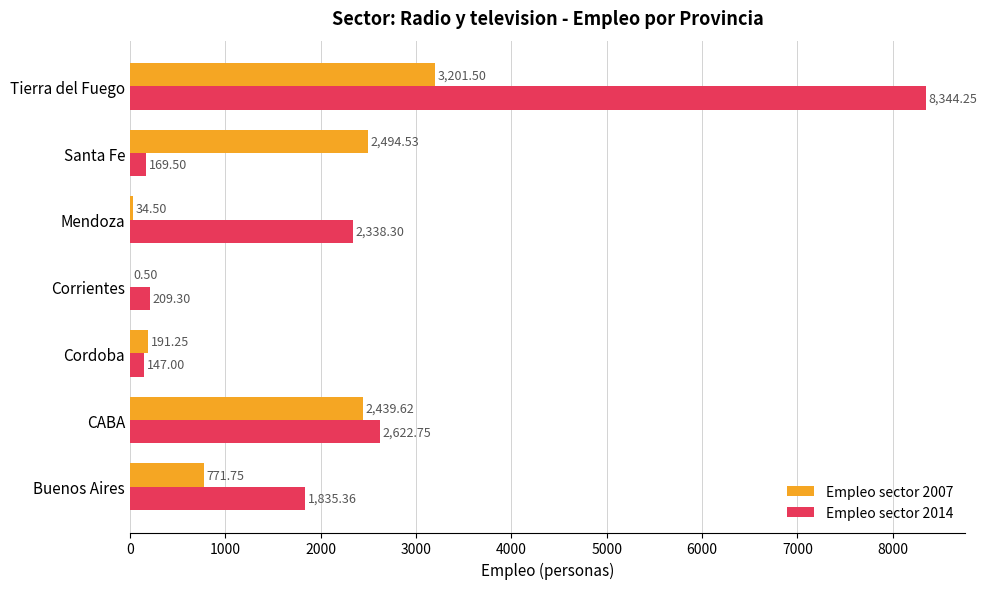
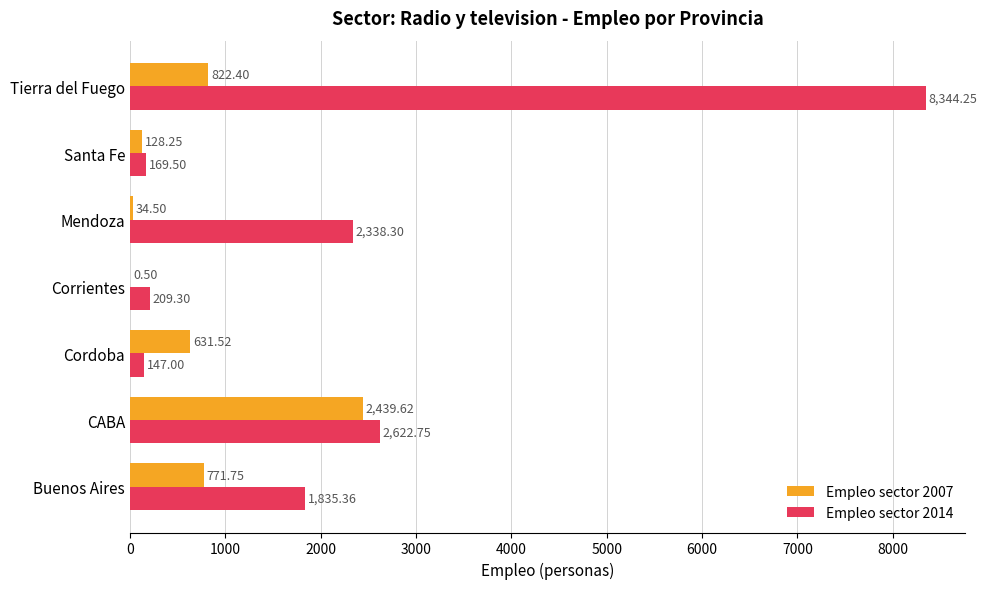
  {
    "Empleo sector 2007": {
-     "Tierra del Fuego": "3,201.50",
-     "Santa Fe": "2,494.53",
+     "Tierra del Fuego": "822.40",
+     "Santa Fe": "128.25",
      "Mendoza": "34.50",
      "Corrientes": "0.50",
-     "Cordoba": "191.25",
+     "Cordoba": "631.52",
      "CABA": "2,439.62",
      "Buenos Aires": "771.75"
    },
    "Empleo sector 2014": {
      "Tierra del Fuego": "8,344.25",
      "Santa Fe": "169.50",
      "Mendoza": "2,338.30",
      "Corrientes": "209.30",
      "Cordoba": "147.00",
      "CABA": "2,622.75",
      "Buenos Aires": "1,835.36"
    }
  }
